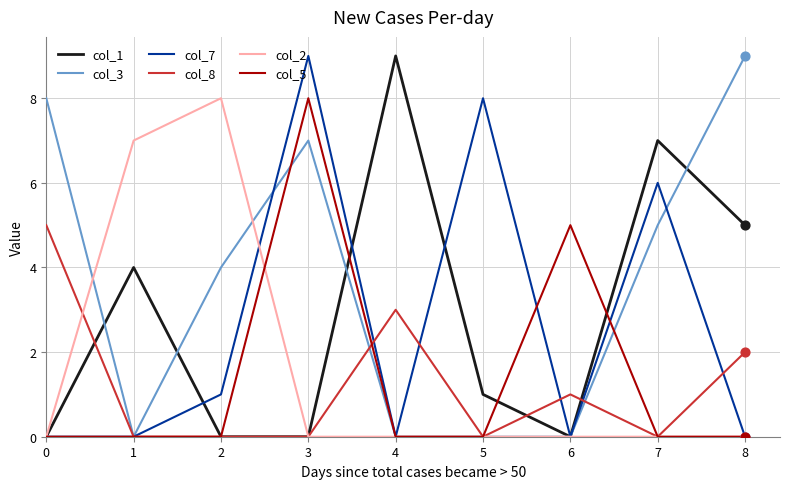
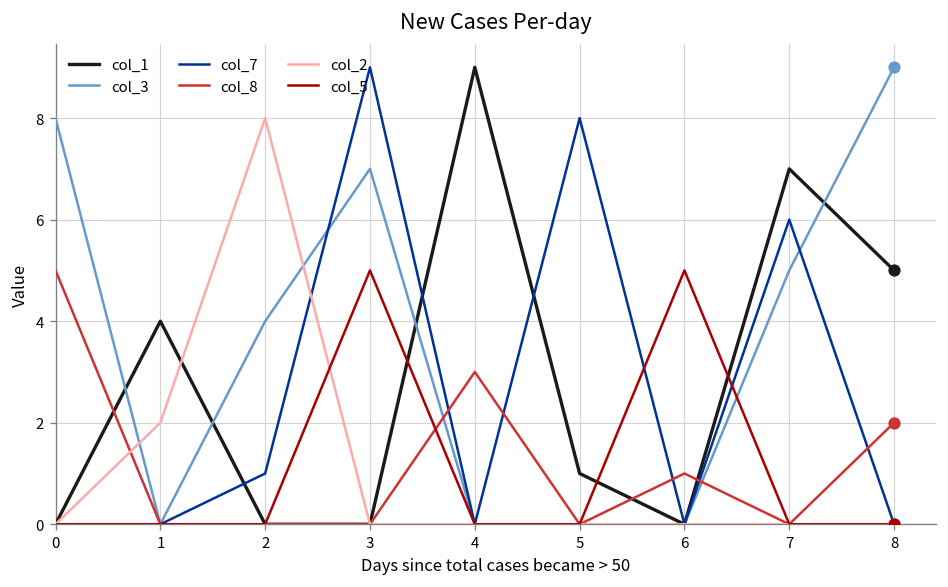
  {
    "col_2": {
-     "1": 7,
+     "1": 2,
      "2": 8
    },
    "col_5": {
-     "3": 8,
+     "3": 5,
      "6": 5
    }
  }
